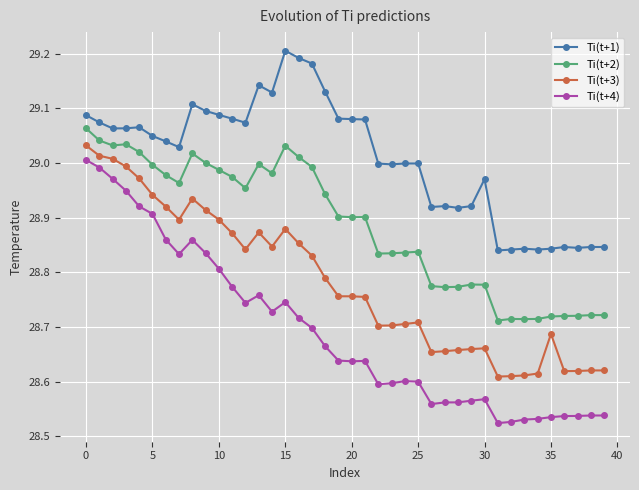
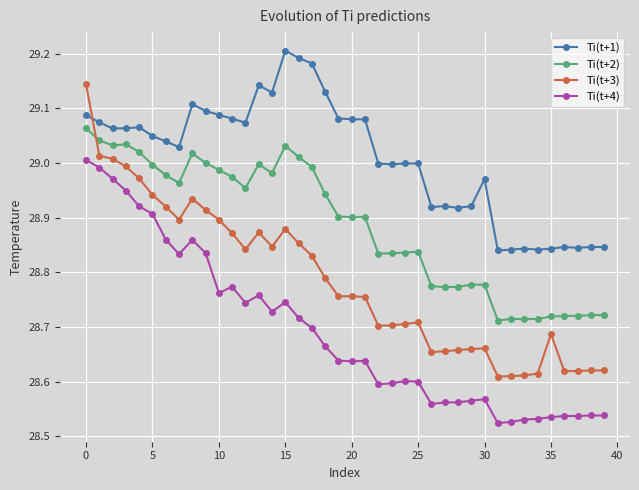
  {
    "Ti(t+1)": {
      "0": 29.09,
      "5": 29.05,
      "10": 29.09,
      "15": 29.21,
      "20": 29.08,
      "25": 29.00,
      "30": 28.97,
      "35": 28.84
    },
    "Ti(t+2)": {
      "0": 29.06,
      "5": 29.00,
      "10": 28.99,
      "15": 29.03,
      "20": 28.90,
      "25": 28.84,
      "30": 28.78,
      "35": 28.72
    },
    "Ti(t+3)": {
-     "0": 29.03,
+     "0": 29.14,
      "5": 28.94,
      "10": 28.90,
      "15": 28.88,
      "20": 28.76,
      "25": 28.71,
      "30": 28.66,
      "35": 28.69
    },
    "Ti(t+4)": {
      "0": 29.01,
      "5": 28.91,
-     "10": 28.81,
+     "10": 28.76,
      "15": 28.75,
      "20": 28.64,
      "25": 28.60,
      "30": 28.57,
      "35": 28.54
    }
  }
